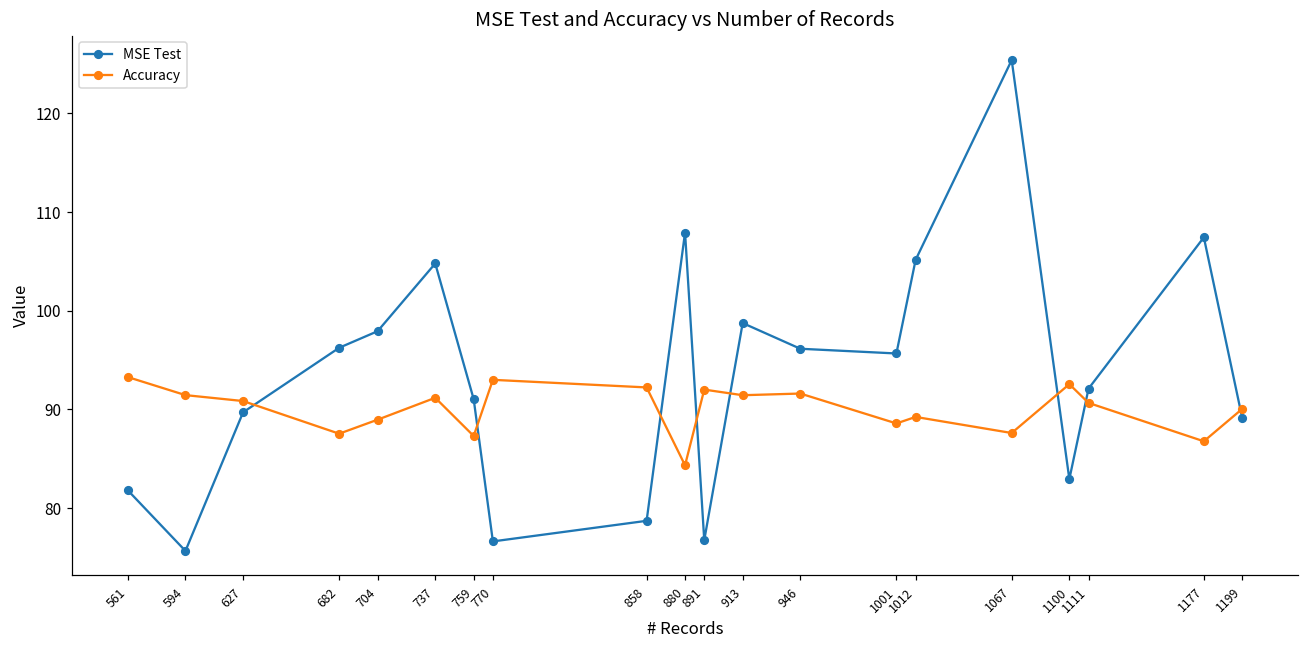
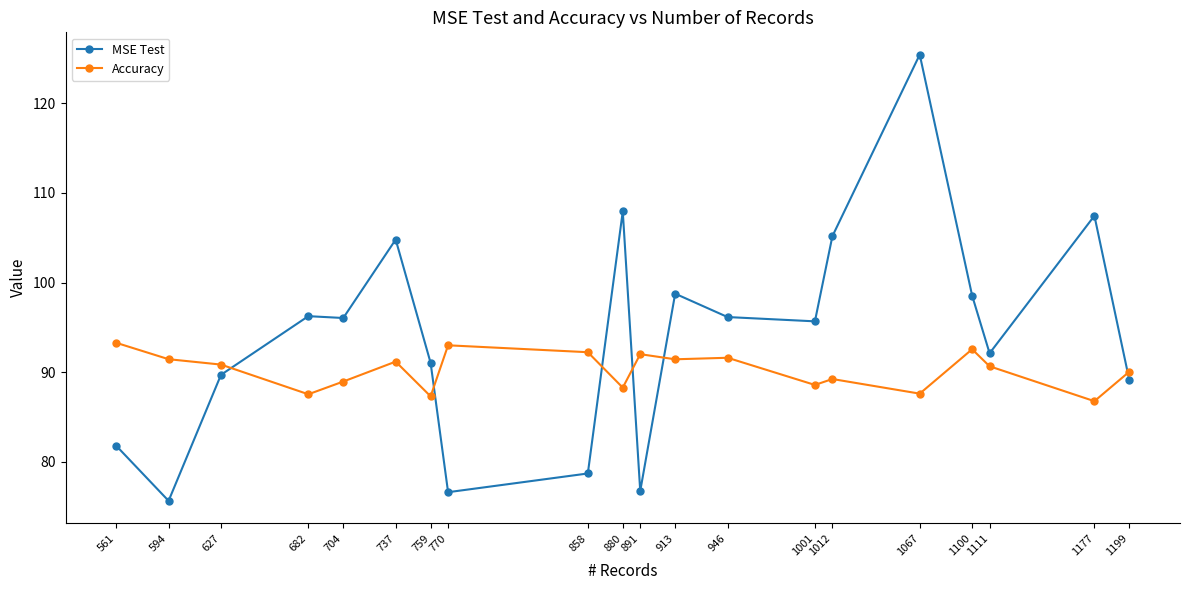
  {
    "MSE Test": {
      "561": 82,
      "594": 76,
      "627": 90,
      "682": 96,
-     "704": 98,
+     "704": 96,
      "737": 105,
      "759": 91,
      "770": 77,
      "858": 79,
      "880": 108,
      "891": 77,
      "913": 99,
      "946": 96,
      "1001": 96,
      "1012": 105,
      "1067": 125,
-     "1100": 83,
+     "1100": 99,
      "1111": 92,
      "1177": 107,
      "1199": 89
    },
    "Accuracy": {
      "561": 93,
      "594": 91,
      "627": 91,
      "682": 88,
      "704": 89,
      "737": 91,
      "759": 87,
      "770": 93,
      "858": 92,
-     "880": 84,
+     "880": 88,
      "891": 92,
      "913": 91,
      "946": 92,
      "1001": 89,
      "1012": 89,
      "1067": 88,
      "1100": 93,
      "1111": 91,
      "1177": 87,
      "1199": 90
    }
  }
